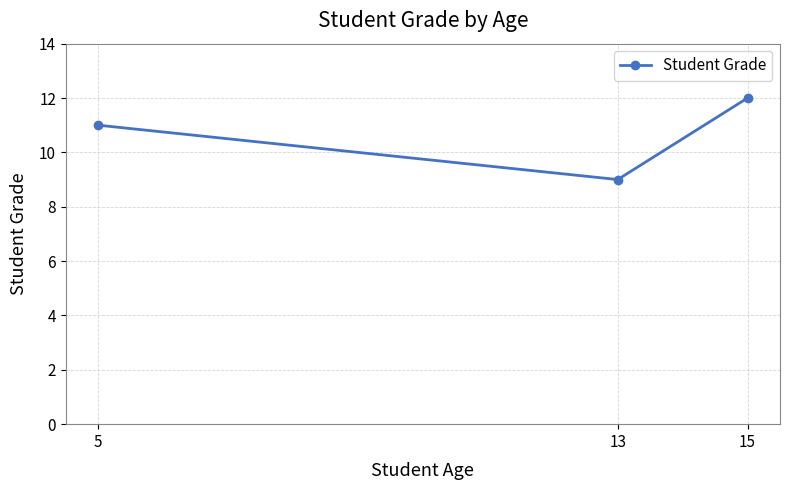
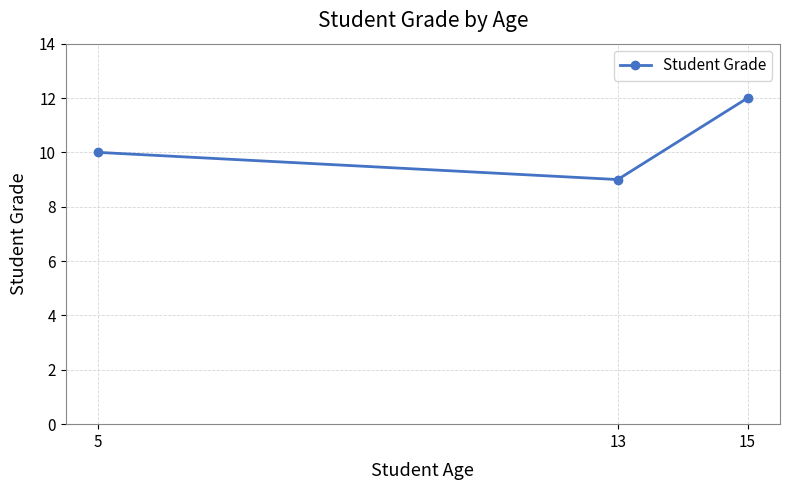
  {
-   "5": 11,
+   "5": 10,
    "13": 9,
    "15": 12
  }
